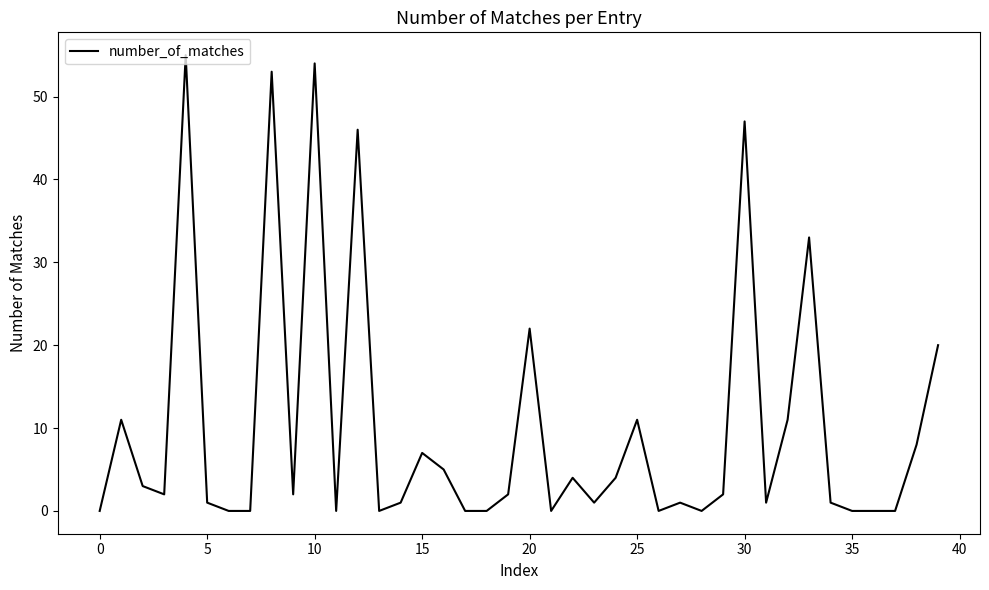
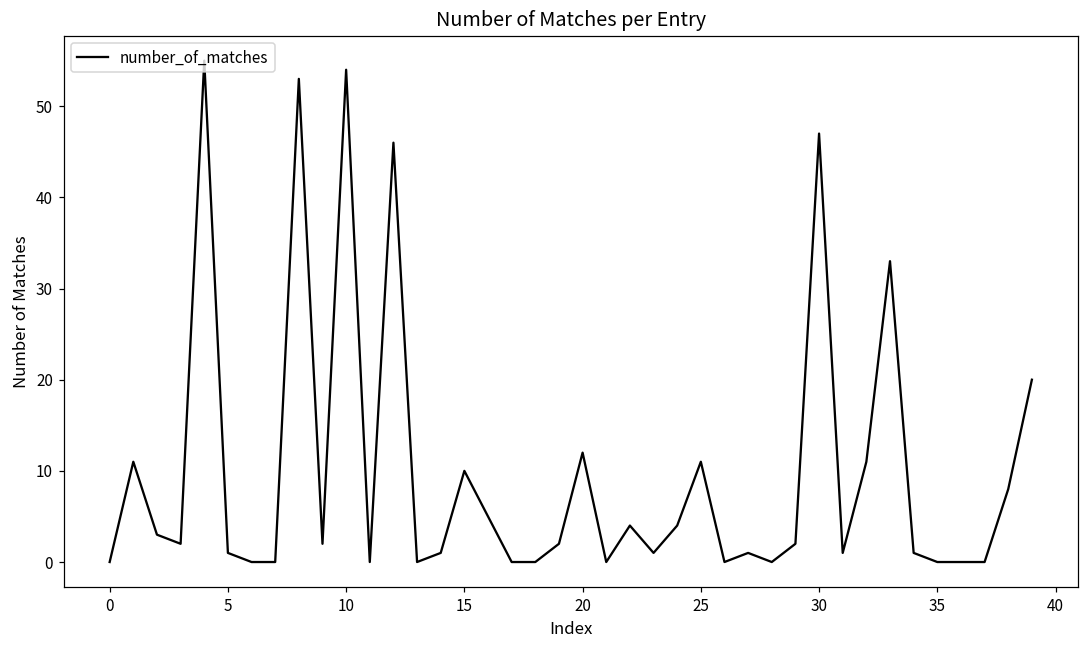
  {
    "0": 0,
    "5": 1,
    "10": 54,
-   "15": 7,
-   "20": 22,
+   "15": 10,
+   "20": 12,
    "25": 11,
    "30": 47,
    "35": 0
  }
